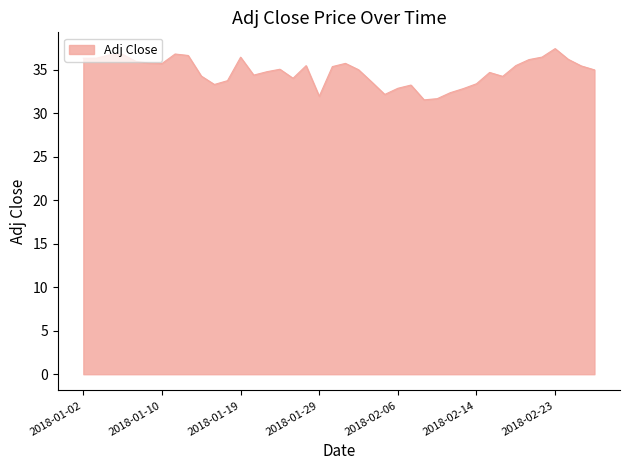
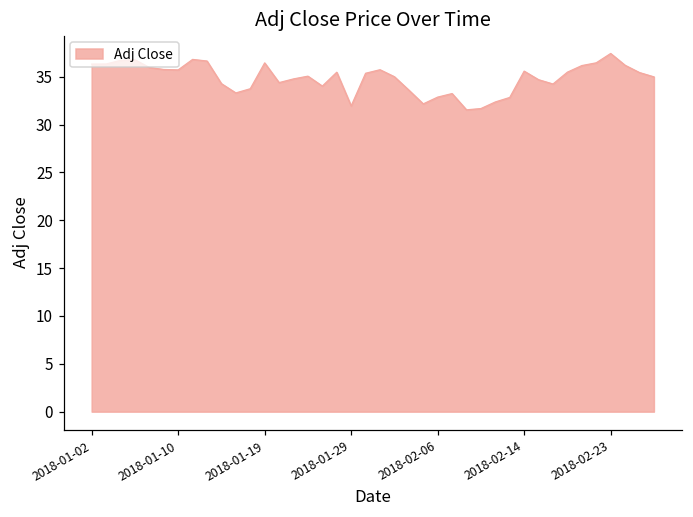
  {
    "2018-01-10": 36,
    "2018-01-19": 36,
    "2018-01-29": 32,
    "2018-02-06": 33,
-   "2018-02-14": 33,
+   "2018-02-14": 36,
    "2018-02-23": 37
  }
